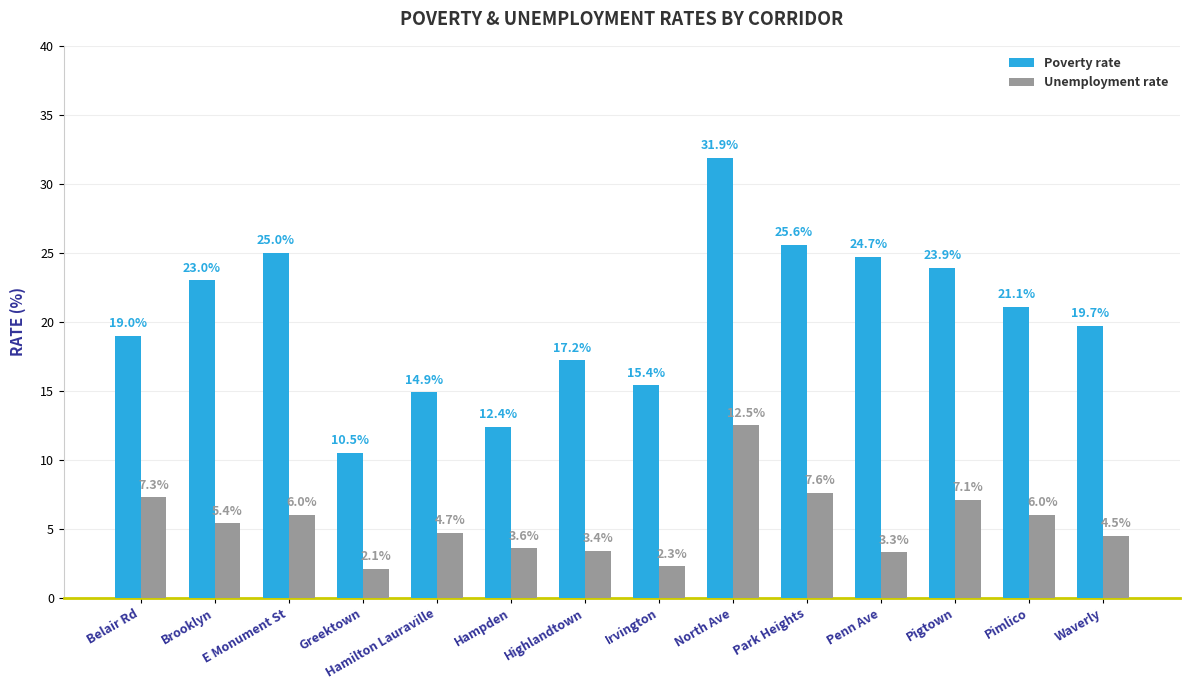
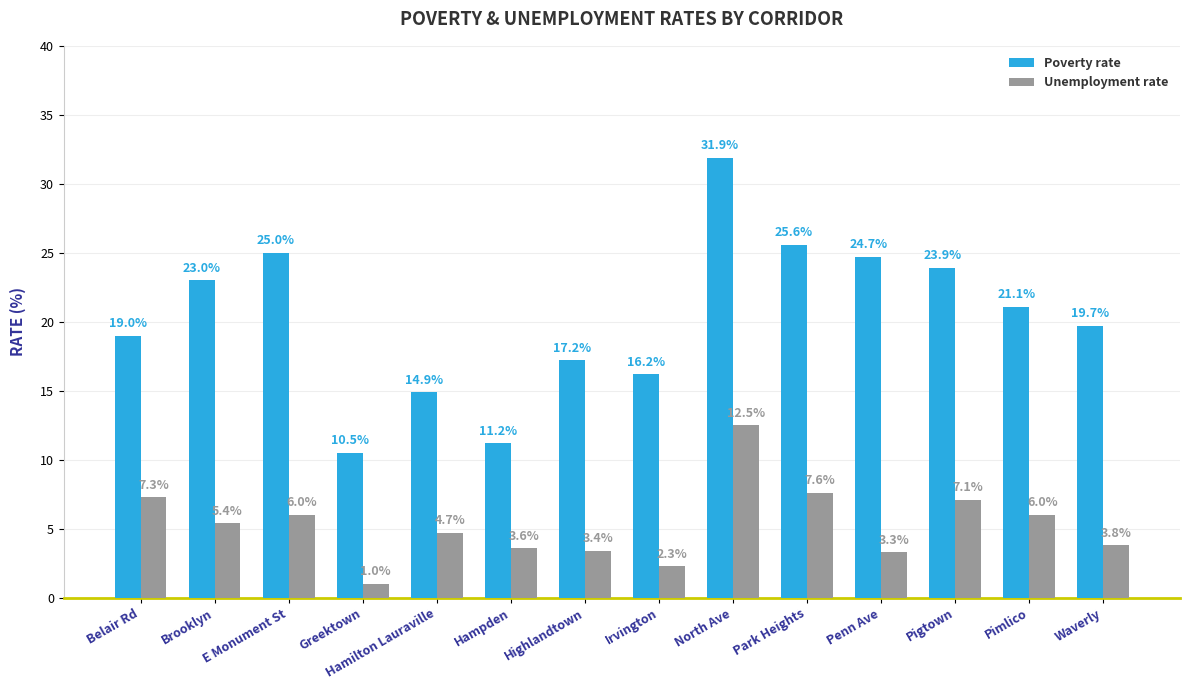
  {
    "Poverty rate": {
      "Belair Rd": "19.0%",
      "Brooklyn": "23.0%",
      "E Monument St": "25.0%",
      "Greektown": "10.5%",
      "Hamilton Lauraville": "14.9%",
-     "Hampden": "12.4%",
+     "Hampden": "11.2%",
      "Highlandtown": "17.2%",
-     "Irvington": "15.4%",
+     "Irvington": "16.2%",
      "North Ave": "31.9%",
      "Park Heights": "25.6%",
      "Penn Ave": "24.7%",
      "Pigtown": "23.9%",
      "Pimlico": "21.1%",
      "Waverly": "19.7%"
    },
    "Unemployment rate": {
      "Belair Rd": "7.3%",
      "Brooklyn": "5.4%",
      "E Monument St": "6.0%",
-     "Greektown": "2.1%",
+     "Greektown": "1.0%",
      "Hamilton Lauraville": "4.7%",
      "Hampden": "3.6%",
      "Highlandtown": "3.4%",
      "Irvington": "2.3%",
      "North Ave": "12.5%",
      "Park Heights": "7.6%",
      "Penn Ave": "3.3%",
      "Pigtown": "7.1%",
      "Pimlico": "6.0%",
-     "Waverly": "4.5%"
+     "Waverly": "3.8%"
    }
  }
